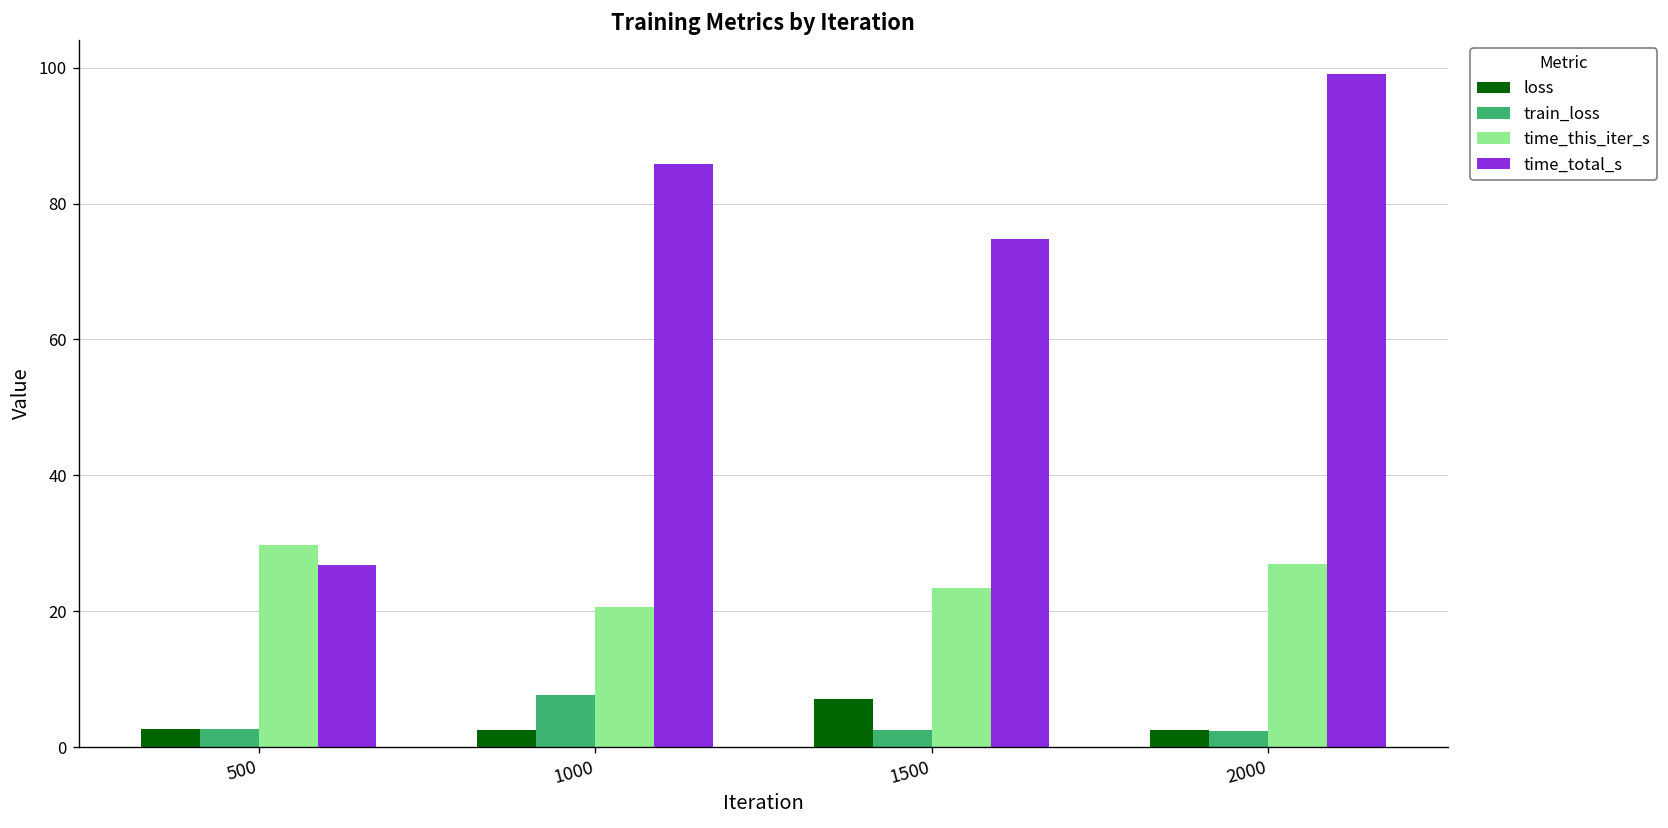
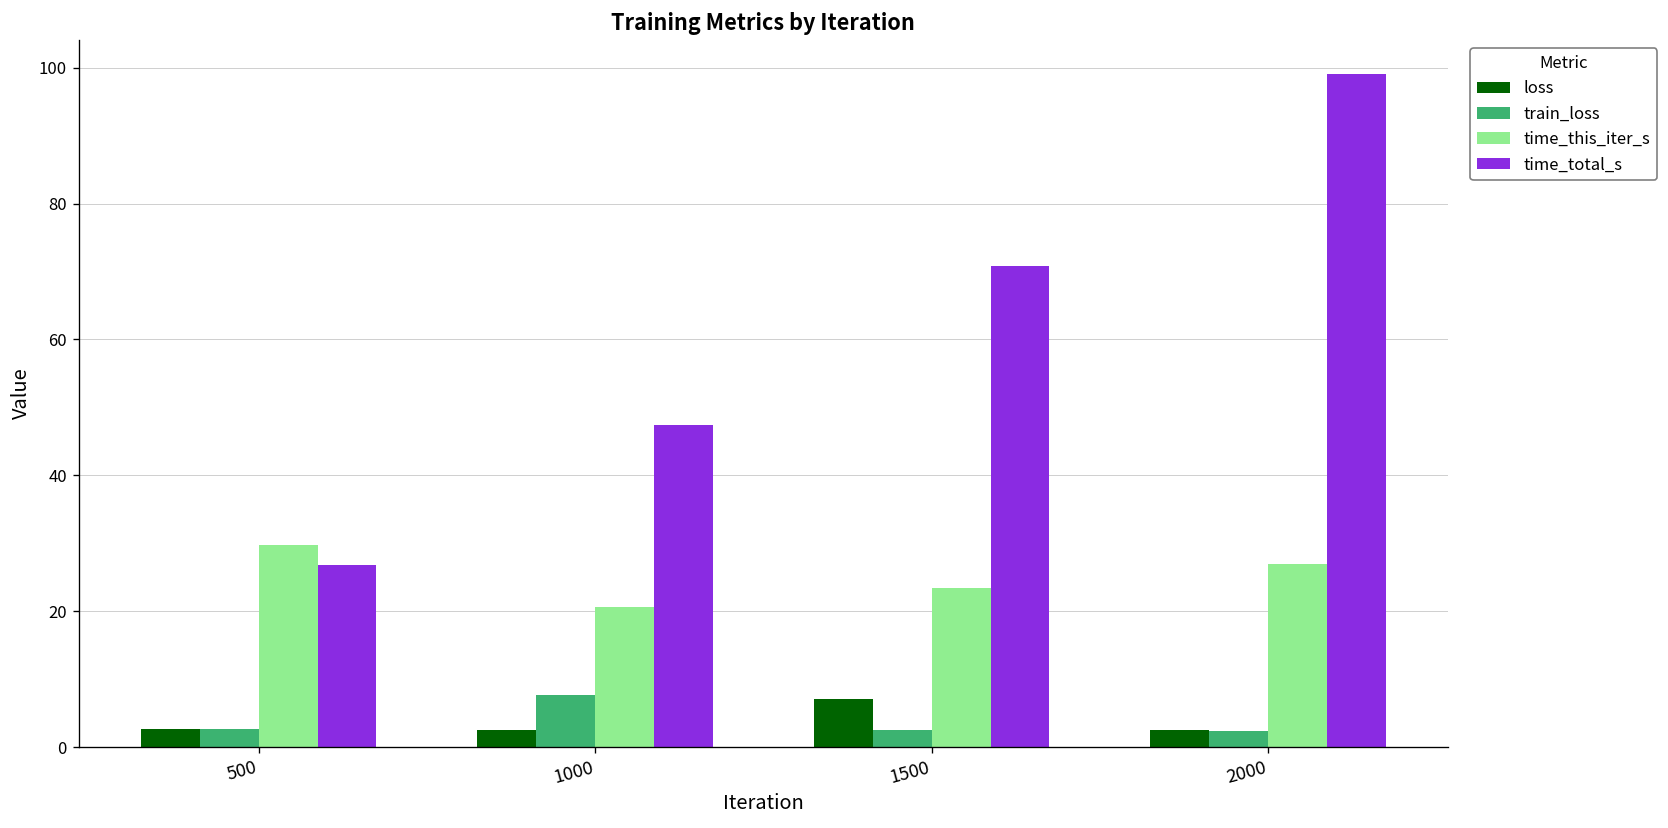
  {
    "loss": {
      "500": 3,
      "1000": 3,
      "1500": 7,
      "2000": 2
    },
    "train_loss": {
      "500": 3,
      "1000": 8,
      "1500": 2,
      "2000": 2
    },
    "time_this_iter_s": {
      "500": 30,
      "1000": 21,
      "1500": 23,
      "2000": 27
    },
    "time_total_s": {
      "500": 27,
-     "1000": 86,
-     "1500": 75,
+     "1000": 47,
+     "1500": 71,
      "2000": 99
    }
  }
